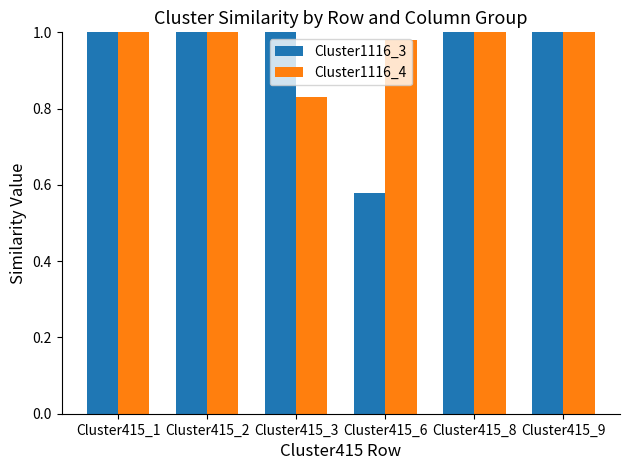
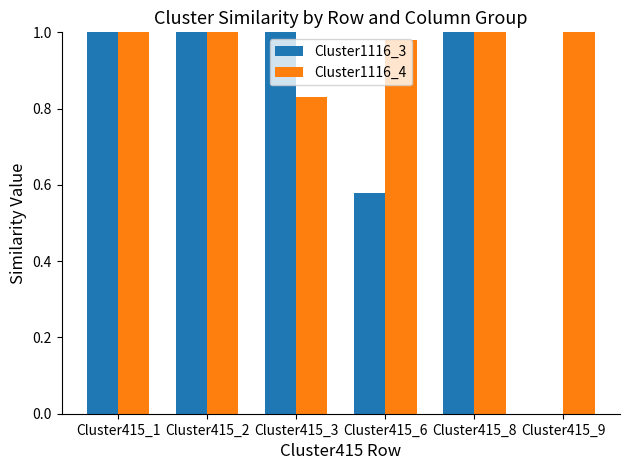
  {
    "Cluster1116_3": {
      "Cluster415_1": 1,
      "Cluster415_2": 1,
      "Cluster415_3": 1,
      "Cluster415_6": 0.58,
      "Cluster415_8": 1,
-     "Cluster415_9": 1
+     "Cluster415_9": 0
    },
    "Cluster1116_4": {
      "Cluster415_1": 1,
      "Cluster415_2": 1,
      "Cluster415_3": 0.83,
      "Cluster415_8": 1,
      "Cluster415_9": 1
    }
  }
